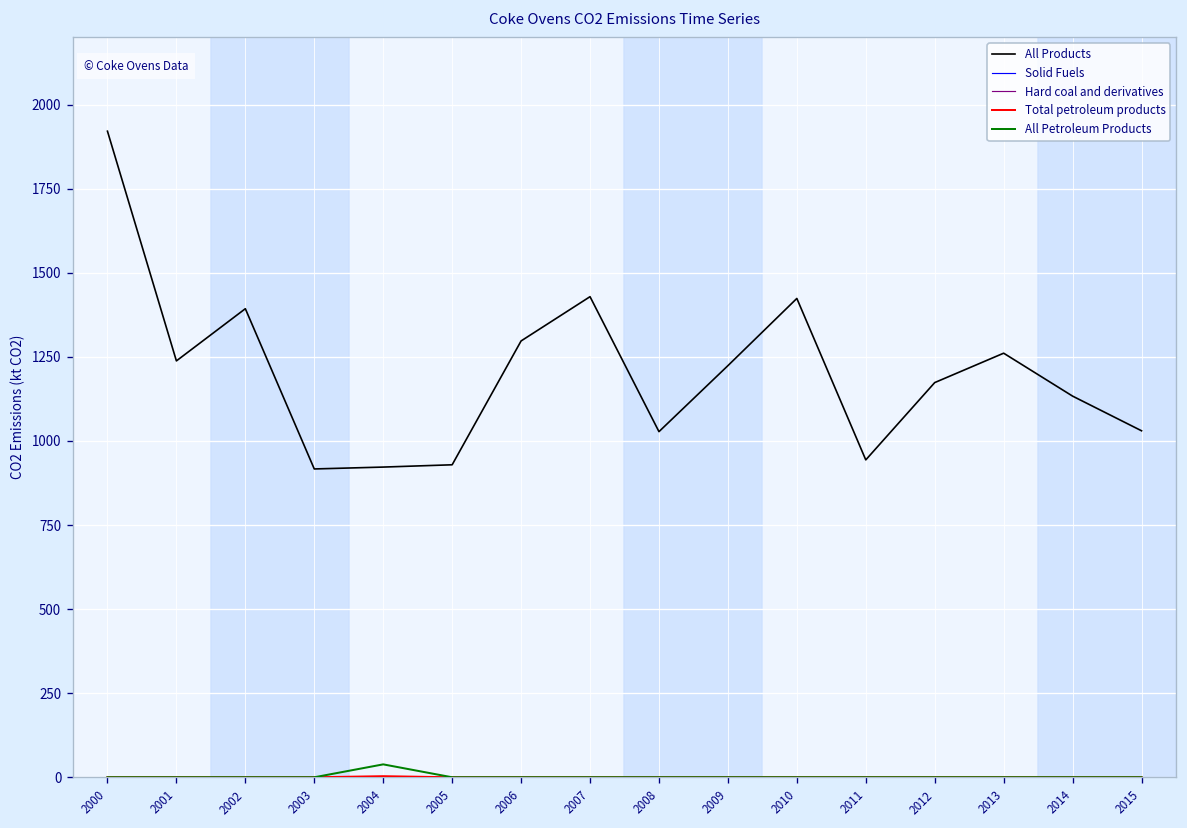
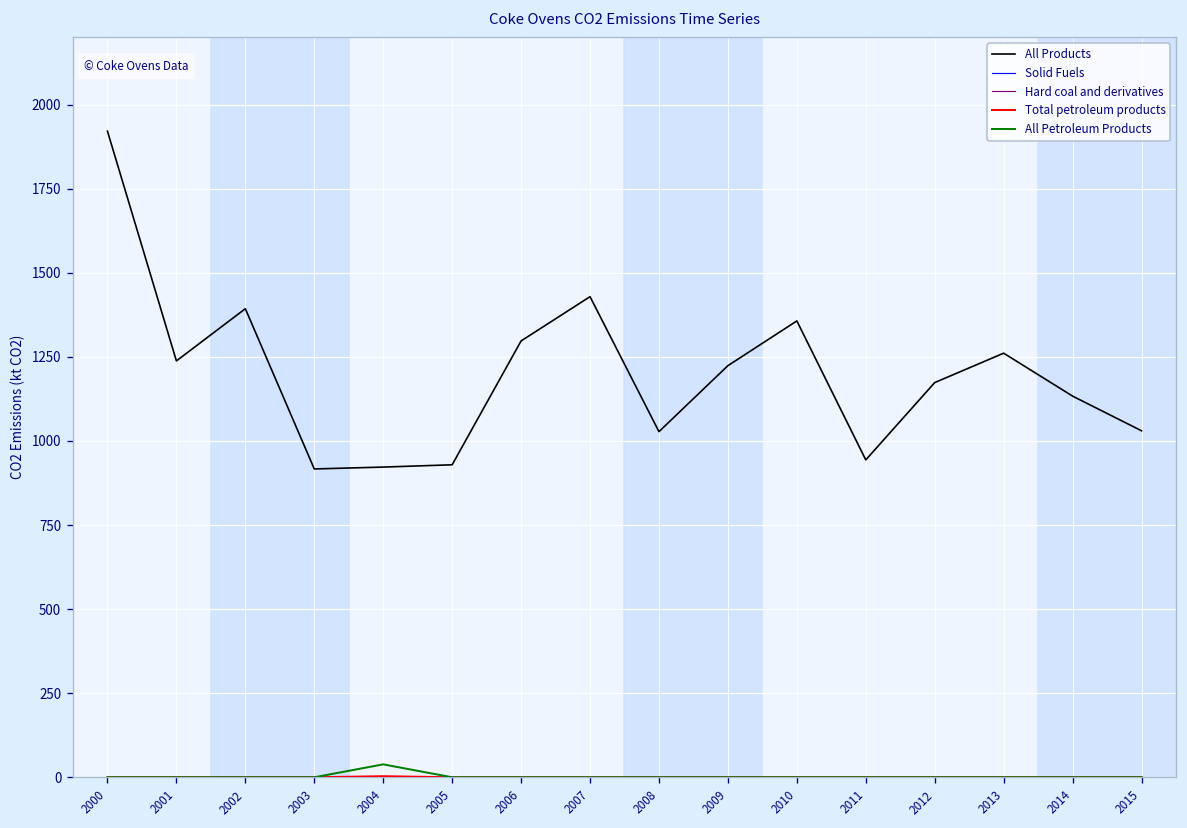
  {
    "All Products": {
      "2000": 1920,
      "2001": 1240,
      "2002": 1390,
      "2003": 920,
      "2004": 920,
      "2005": 930,
      "2006": 1300,
      "2007": 1430,
      "2008": 1030,
      "2009": 1220,
-     "2010": 1420,
+     "2010": 1360,
      "2011": 940,
      "2012": 1170,
      "2013": 1260,
      "2014": 1130,
      "2015": 1030
    },
    "All Petroleum Products": {
      "2004": 40
    }
  }
